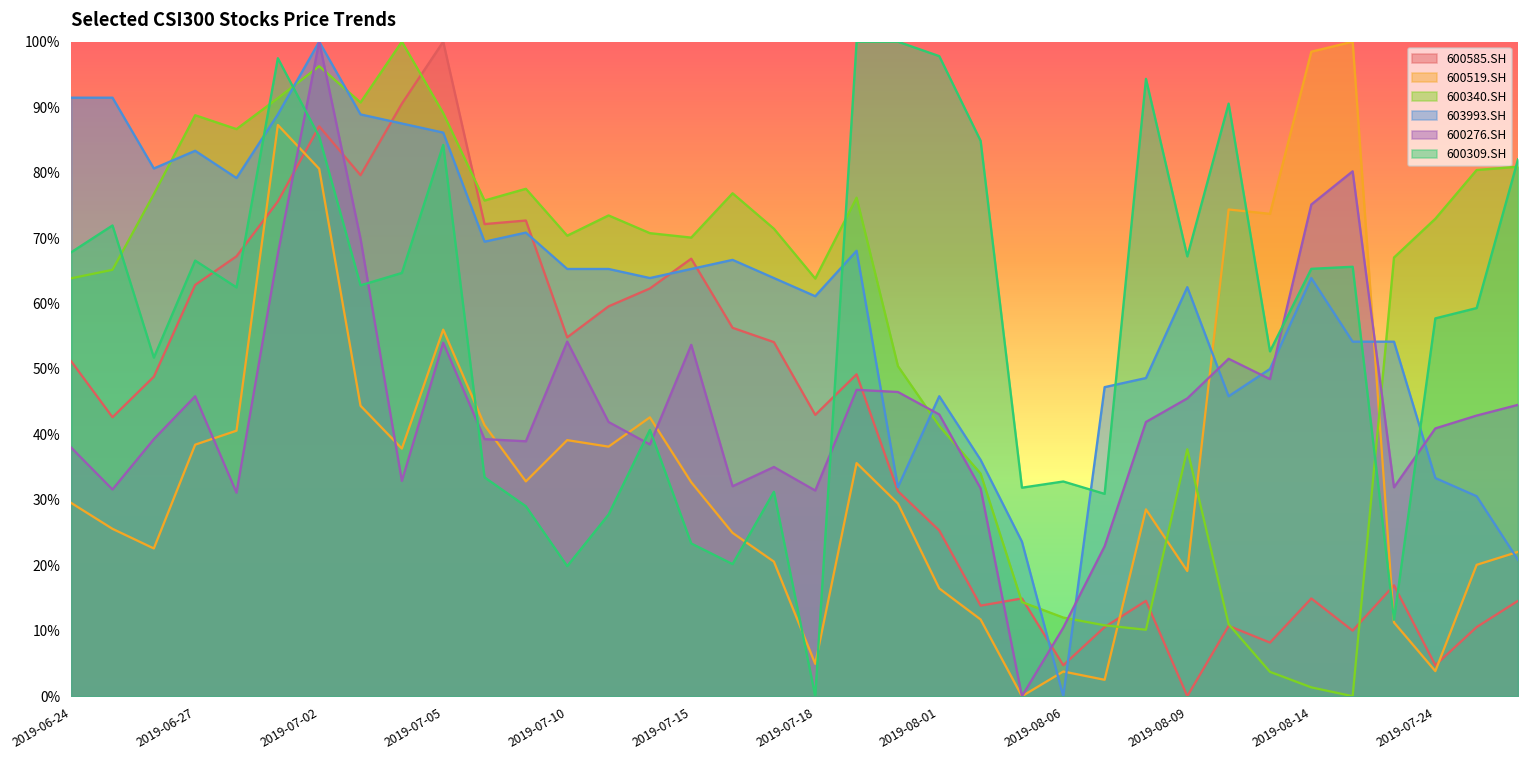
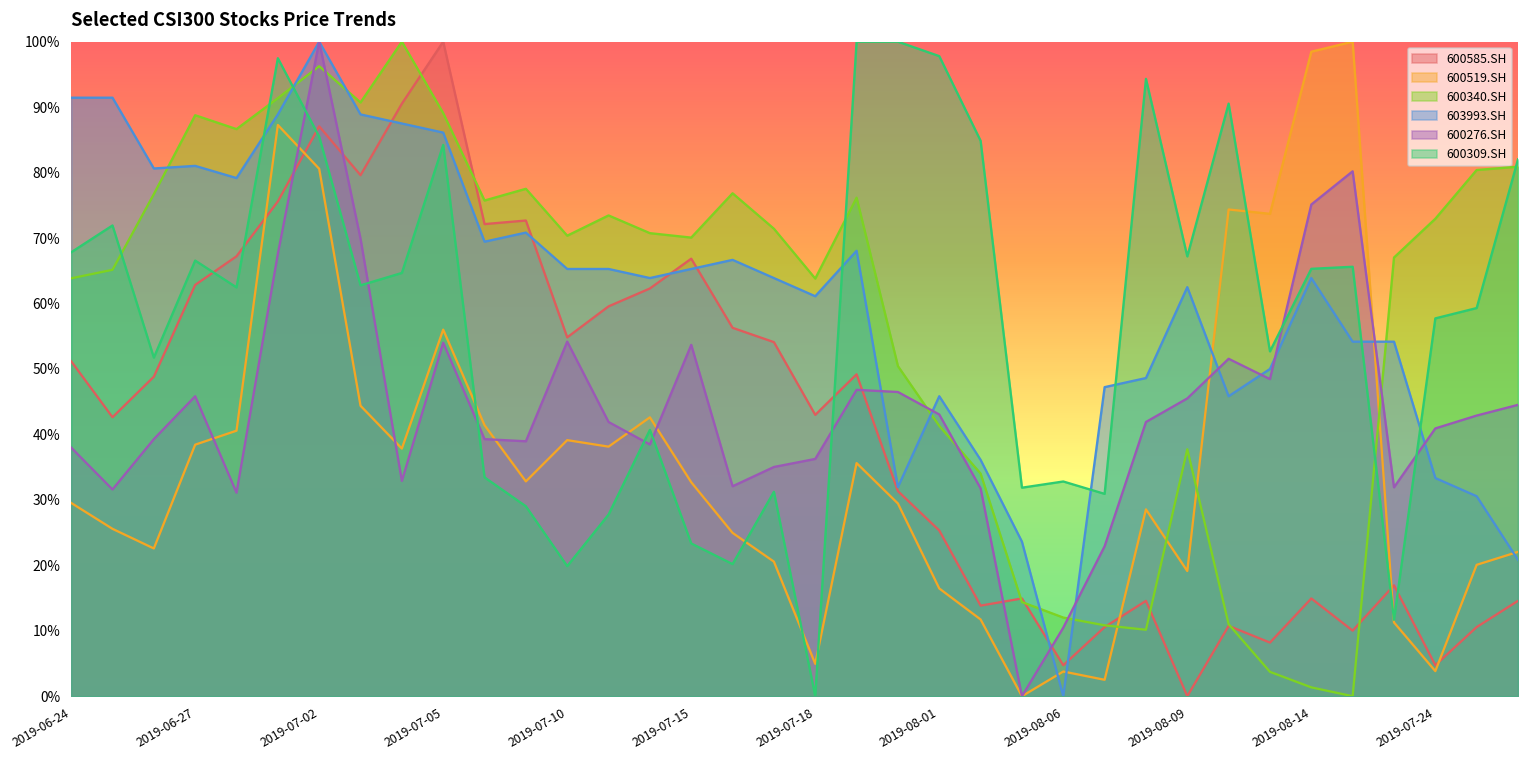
  {
    "600585.SH": {
      "2019-06-24": "51%",
      "2019-06-27": "63%",
      "2019-07-02": "87%",
      "2019-07-05": "100%",
      "2019-07-10": "55%",
      "2019-07-15": "67%",
      "2019-07-18": "43%",
      "2019-08-01": "25%",
      "2019-08-06": "5%",
      "2019-08-09": "0%",
      "2019-08-14": "15%",
      "2019-07-24": "5%"
    },
    "600519.SH": {
      "2019-06-24": "30%",
      "2019-06-27": "38%",
      "2019-07-02": "81%",
      "2019-07-05": "56%",
      "2019-07-10": "39%",
      "2019-07-15": "33%",
      "2019-07-18": "5%",
      "2019-08-01": "16%",
      "2019-08-06": "4%",
      "2019-08-09": "19%",
      "2019-08-14": "98%",
      "2019-07-24": "4%"
    },
    "600340.SH": {
      "2019-06-24": "64%",
      "2019-06-27": "89%",
      "2019-07-02": "96%",
      "2019-07-05": "89%",
      "2019-07-10": "70%",
      "2019-07-15": "70%",
      "2019-07-18": "64%",
      "2019-08-01": "41%",
      "2019-08-06": "12%",
      "2019-08-09": "38%",
      "2019-08-14": "1%",
      "2019-07-24": "73%"
    },
    "603993.SH": {
      "2019-06-24": "91%",
-     "2019-06-27": "83%",
+     "2019-06-27": "81%",
      "2019-07-05": "86%",
      "2019-07-10": "65%",
      "2019-07-15": "65%",
      "2019-07-18": "61%",
      "2019-08-01": "46%",
      "2019-08-06": "0%",
      "2019-08-09": "62%",
      "2019-08-14": "64%",
      "2019-07-24": "33%"
    },
    "600276.SH": {
      "2019-06-24": "38%",
      "2019-06-27": "46%",
      "2019-07-05": "54%",
      "2019-07-10": "54%",
      "2019-07-15": "54%",
-     "2019-07-18": "31%",
+     "2019-07-18": "36%",
      "2019-08-01": "43%",
      "2019-08-06": "10%",
      "2019-08-09": "45%",
      "2019-08-14": "75%",
      "2019-07-24": "41%"
    },
    "600309.SH": {
      "2019-06-24": "68%",
      "2019-06-27": "67%",
      "2019-07-02": "85%",
      "2019-07-05": "84%",
      "2019-07-10": "20%",
      "2019-07-15": "23%",
      "2019-07-18": "0%",
      "2019-08-01": "98%",
      "2019-08-06": "33%",
      "2019-08-09": "67%",
      "2019-08-14": "65%",
      "2019-07-24": "58%"
    }
  }
